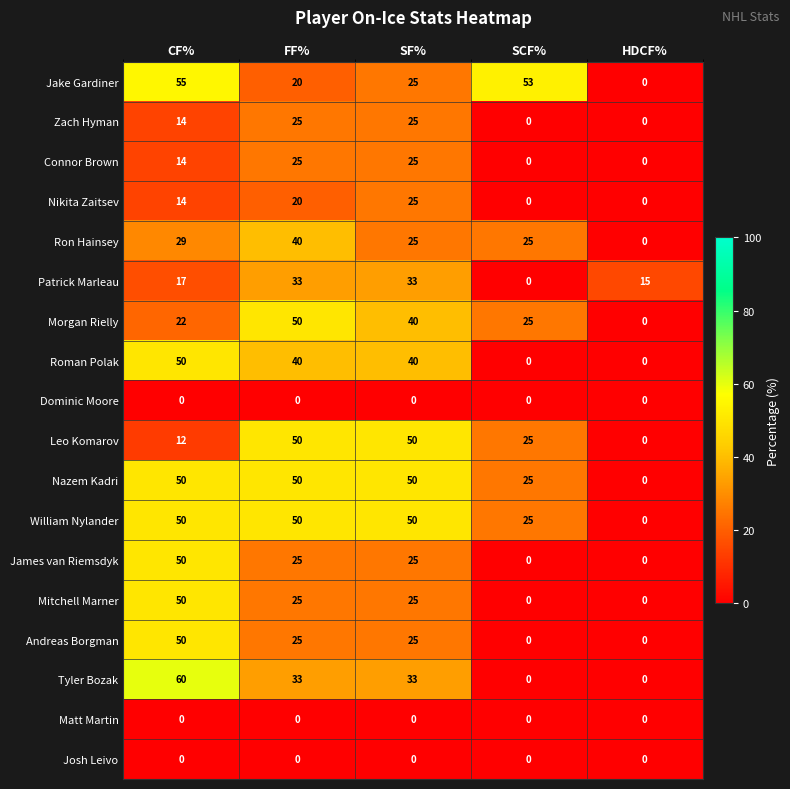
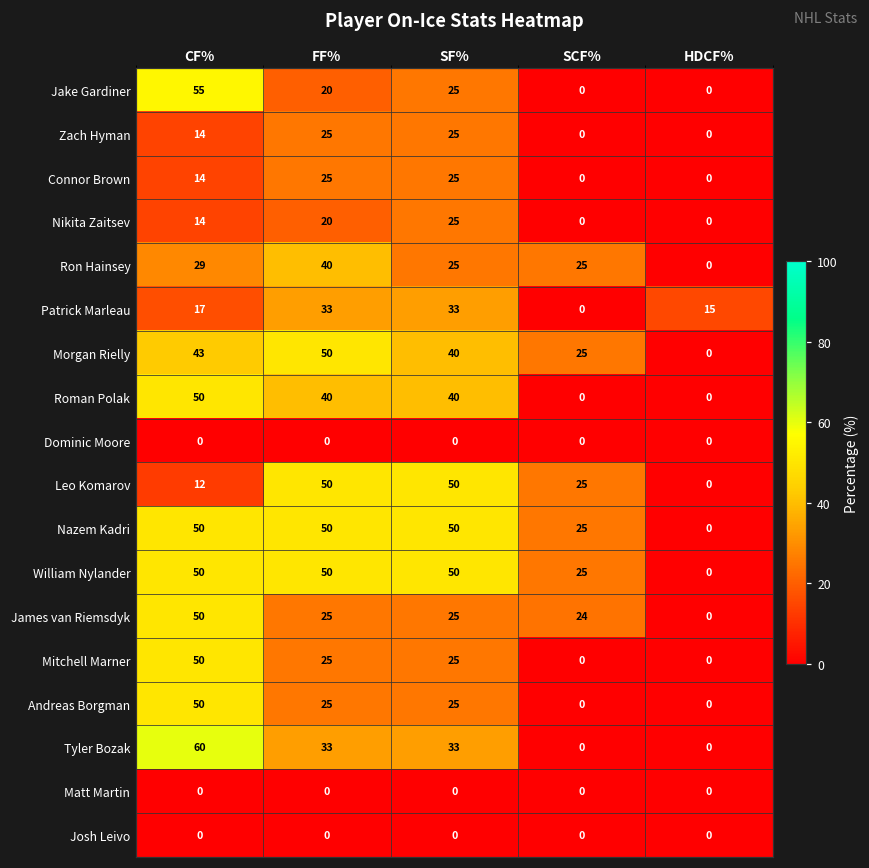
  {
    "Jake Gardiner": {
      "CF%": 55,
      "FF%": 20,
      "SF%": 25,
-     "SCF%": 53,
+     "SCF%": 0,
      "HDCF%": 0
    },
    "Zach Hyman": {
      "CF%": 14,
      "FF%": 25,
      "SF%": 25,
      "SCF%": 0,
      "HDCF%": 0
    },
    "Connor Brown": {
      "CF%": 14,
      "FF%": 25,
      "SF%": 25,
      "SCF%": 0,
      "HDCF%": 0
    },
    "Nikita Zaitsev": {
      "CF%": 14,
      "FF%": 20,
      "SF%": 25,
      "SCF%": 0,
      "HDCF%": 0
    },
    "Ron Hainsey": {
      "CF%": 29,
      "FF%": 40,
      "SF%": 25,
      "SCF%": 25,
      "HDCF%": 0
    },
    "Patrick Marleau": {
      "CF%": 17,
      "FF%": 33,
      "SF%": 33,
      "SCF%": 0,
      "HDCF%": 15
    },
    "Morgan Rielly": {
-     "CF%": 22,
+     "CF%": 43,
      "FF%": 50,
      "SF%": 40,
      "SCF%": 25,
      "HDCF%": 0
    },
    "Roman Polak": {
      "CF%": 50,
      "FF%": 40,
      "SF%": 40,
      "SCF%": 0,
      "HDCF%": 0
    },
    "Dominic Moore": {
      "CF%": 0,
      "FF%": 0,
      "SF%": 0,
      "SCF%": 0,
      "HDCF%": 0
    },
    "Leo Komarov": {
      "CF%": 12,
      "FF%": 50,
      "SF%": 50,
      "SCF%": 25,
      "HDCF%": 0
    },
    "Nazem Kadri": {
      "CF%": 50,
      "FF%": 50,
      "SF%": 50,
      "SCF%": 25,
      "HDCF%": 0
    },
    "William Nylander": {
      "CF%": 50,
      "FF%": 50,
      "SF%": 50,
      "SCF%": 25,
      "HDCF%": 0
    },
    "James van Riemsdyk": {
      "CF%": 50,
      "FF%": 25,
      "SF%": 25,
-     "SCF%": 0,
+     "SCF%": 24,
      "HDCF%": 0
    },
    "Mitchell Marner": {
      "CF%": 50,
      "FF%": 25,
      "SF%": 25,
      "SCF%": 0,
      "HDCF%": 0
    },
    "Andreas Borgman": {
      "CF%": 50,
      "FF%": 25,
      "SF%": 25,
      "SCF%": 0,
      "HDCF%": 0
    },
    "Tyler Bozak": {
      "CF%": 60,
      "FF%": 33,
      "SF%": 33,
      "SCF%": 0,
      "HDCF%": 0
    },
    "Matt Martin": {
      "CF%": 0,
      "FF%": 0,
      "SF%": 0,
      "SCF%": 0,
      "HDCF%": 0
    },
    "Josh Leivo": {
      "CF%": 0,
      "FF%": 0,
      "SF%": 0,
      "SCF%": 0,
      "HDCF%": 0
    }
  }
